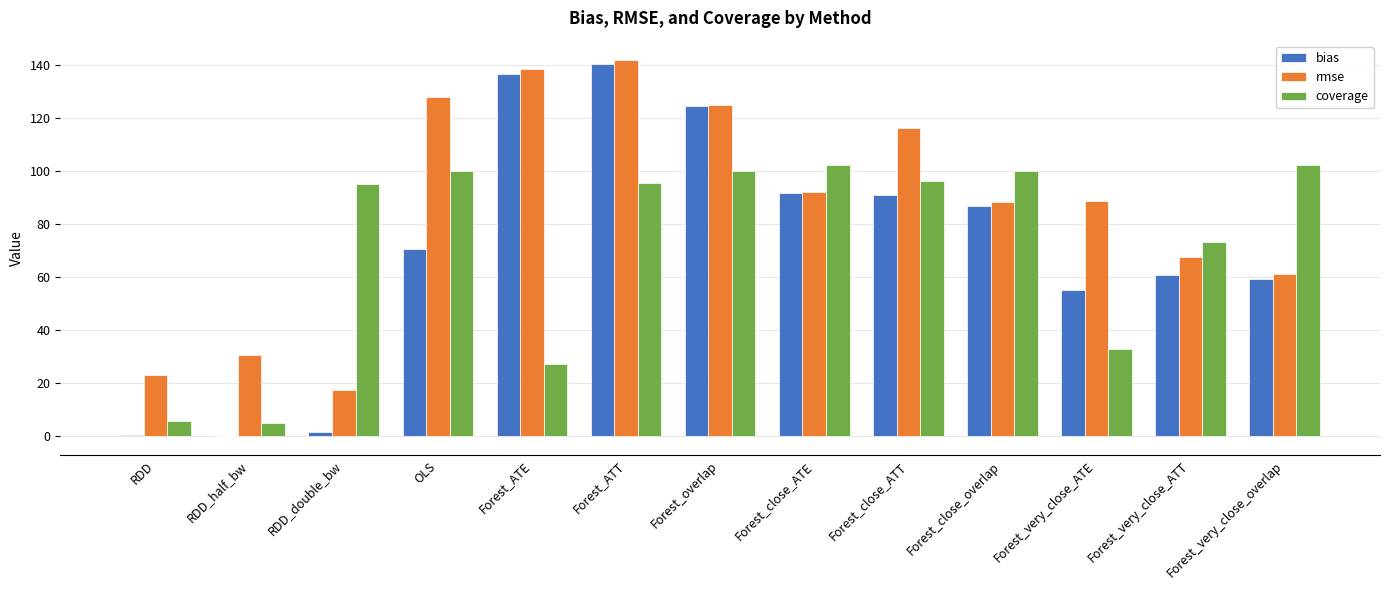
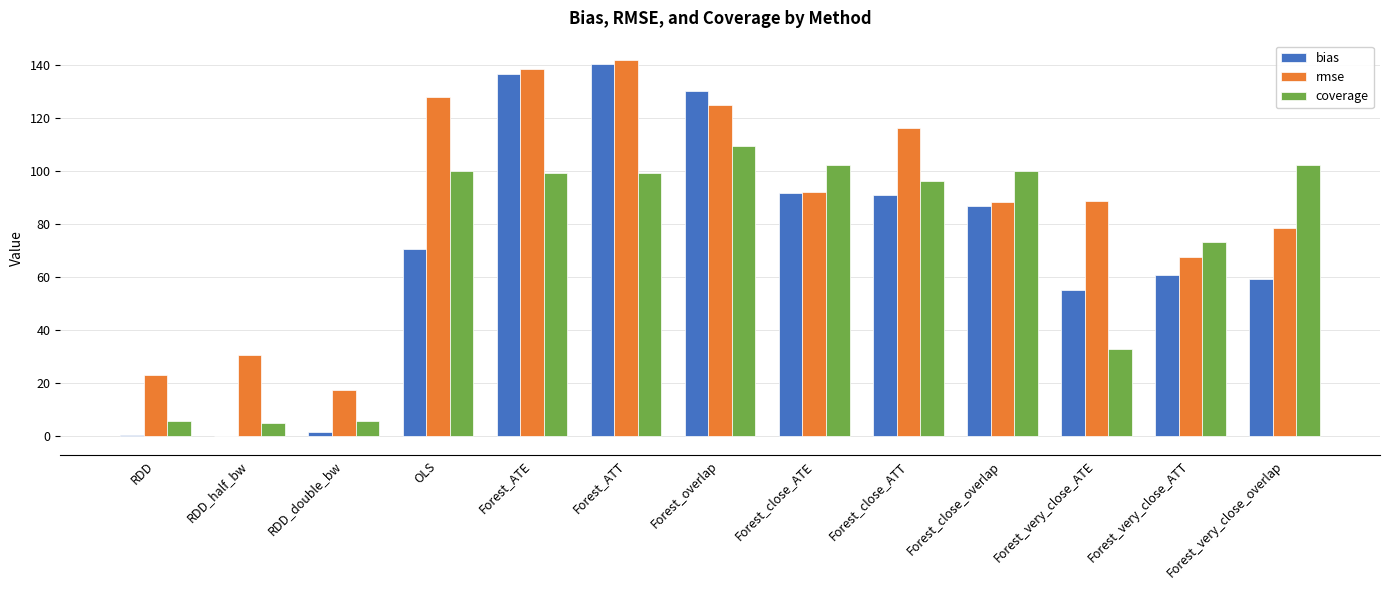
  {
    "bias": {
      "RDD_double_bw": 2,
      "OLS": 71,
      "Forest_ATE": 137,
      "Forest_ATT": 140,
-     "Forest_overlap": 125,
+     "Forest_overlap": 130,
      "Forest_close_ATE": 92,
      "Forest_close_ATT": 91,
      "Forest_close_overlap": 87,
      "Forest_very_close_ATE": 55,
      "Forest_very_close_ATT": 61,
      "Forest_very_close_overlap": 59
    },
    "rmse": {
      "RDD": 23,
      "RDD_half_bw": 31,
      "RDD_double_bw": 18,
      "OLS": 128,
      "Forest_ATE": 139,
      "Forest_ATT": 142,
      "Forest_overlap": 125,
      "Forest_close_ATE": 92,
      "Forest_close_ATT": 116,
      "Forest_close_overlap": 88,
      "Forest_very_close_ATE": 89,
      "Forest_very_close_ATT": 68,
-     "Forest_very_close_overlap": 61
+     "Forest_very_close_overlap": 78
    },
    "coverage": {
      "RDD": 6,
      "RDD_half_bw": 5,
-     "RDD_double_bw": 95,
+     "RDD_double_bw": 6,
      "OLS": 100,
-     "Forest_ATE": 27,
-     "Forest_ATT": 96,
-     "Forest_overlap": 100,
+     "Forest_ATE": 99,
+     "Forest_ATT": 99,
+     "Forest_overlap": 110,
      "Forest_close_ATE": 102,
      "Forest_close_ATT": 96,
      "Forest_close_overlap": 100,
      "Forest_very_close_ATE": 33,
      "Forest_very_close_ATT": 73,
      "Forest_very_close_overlap": 103
    }
  }
